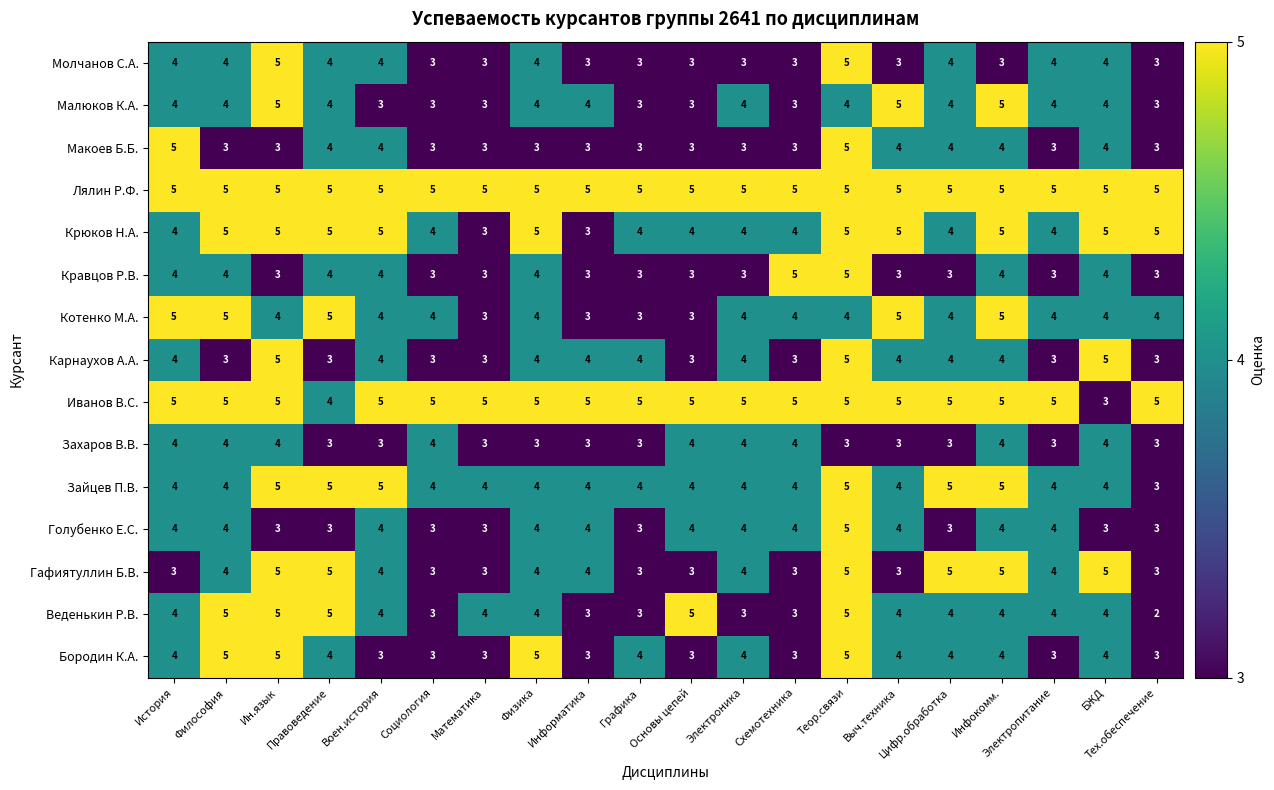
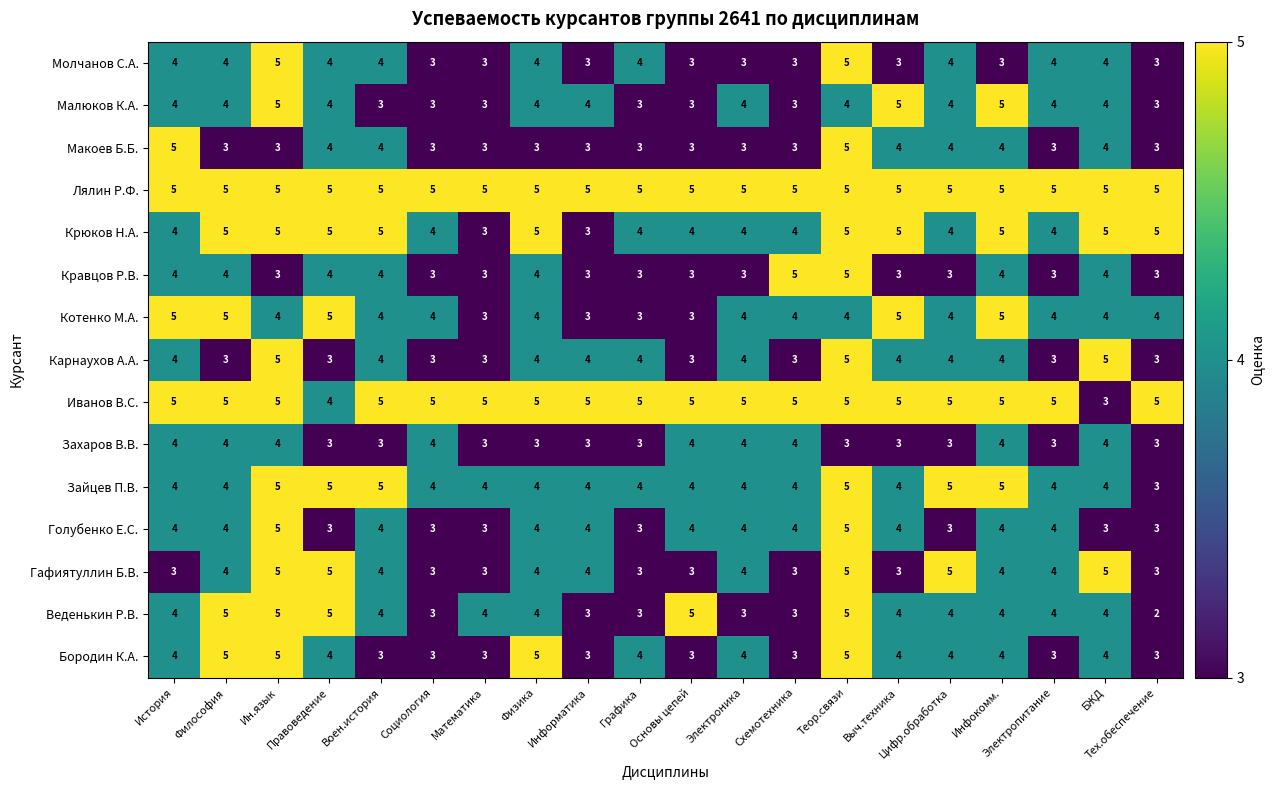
  {
    "Молчанов С.А.": {
      "История": 4,
      "Философия": 4,
      "Ин.язык": 5,
      "Правоведение": 4,
      "Воен.история": 4,
      "Социология": 3,
      "Математика": 3,
      "Физика": 4,
      "Информатика": 3,
-     "Графика": 3,
+     "Графика": 4,
      "Основы цепей": 3,
      "Электроника": 3,
      "Схемотехника": 3,
      "Теор.связи": 5,
      "Выч.техника": 3,
      "Цифр.обработка": 4,
      "Инфокомм.": 3,
      "Электропитание": 4,
      "БЖД": 4,
      "Тех.обеспечение": 3
    },
    "Голубенко Е.С.": {
      "История": 4,
      "Философия": 4,
-     "Ин.язык": 3,
+     "Ин.язык": 5,
      "Правоведение": 3,
      "Воен.история": 4,
      "Социология": 3,
      "Математика": 3,
      "Физика": 4,
      "Информатика": 4,
      "Графика": 3,
      "Основы цепей": 4,
      "Электроника": 4,
      "Схемотехника": 4,
      "Теор.связи": 5,
      "Выч.техника": 4,
      "Цифр.обработка": 3,
      "Инфокомм.": 4,
      "Электропитание": 4,
      "БЖД": 3,
      "Тех.обеспечение": 3
    },
    "Гафиятуллин Б.В.": {
      "История": 3,
      "Философия": 4,
      "Ин.язык": 5,
      "Правоведение": 5,
      "Воен.история": 4,
      "Социология": 3,
      "Математика": 3,
      "Физика": 4,
      "Информатика": 4,
      "Графика": 3,
      "Основы цепей": 3,
      "Электроника": 4,
      "Схемотехника": 3,
      "Теор.связи": 5,
      "Выч.техника": 3,
      "Цифр.обработка": 5,
-     "Инфокомм.": 5,
+     "Инфокомм.": 4,
      "Электропитание": 4,
      "БЖД": 5,
      "Тех.обеспечение": 3
    }
  }
